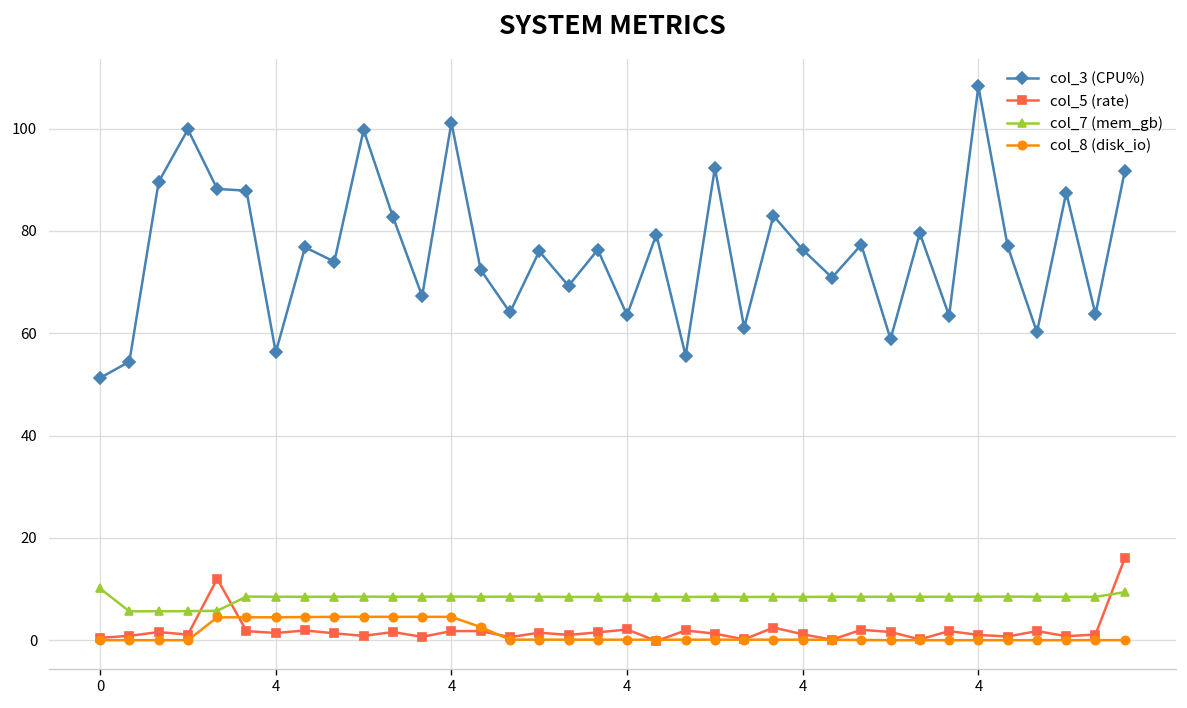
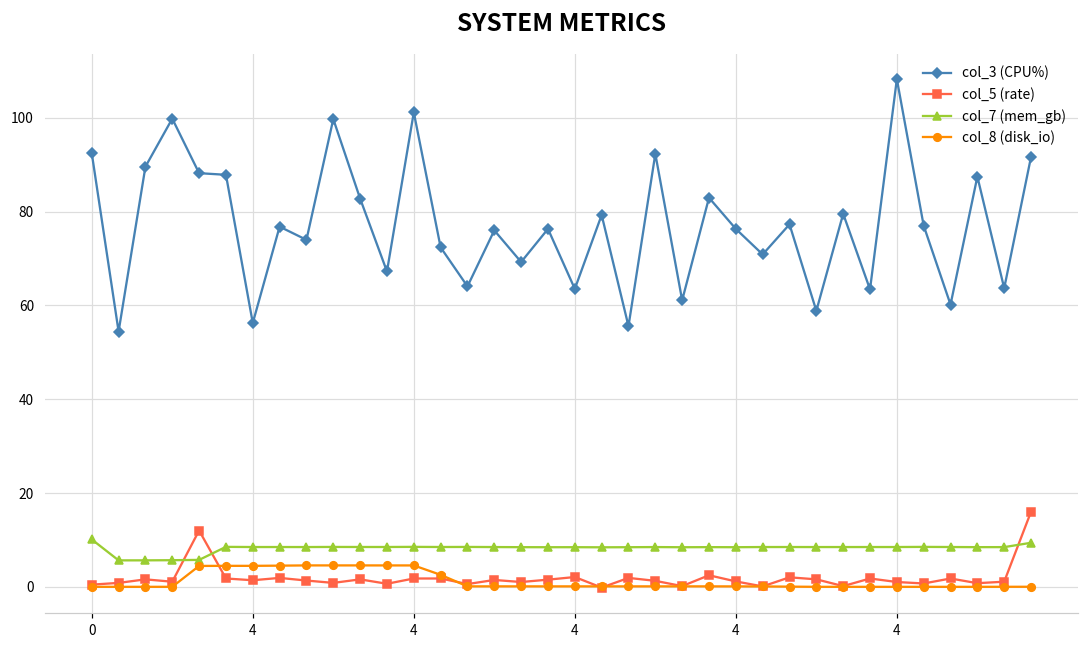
  {
    "col_3 (CPU%)": {
-     "0": 51
+     "0": 92
    },
    "col_7 (mem_gb)": {
      "0": 10
    }
  }
